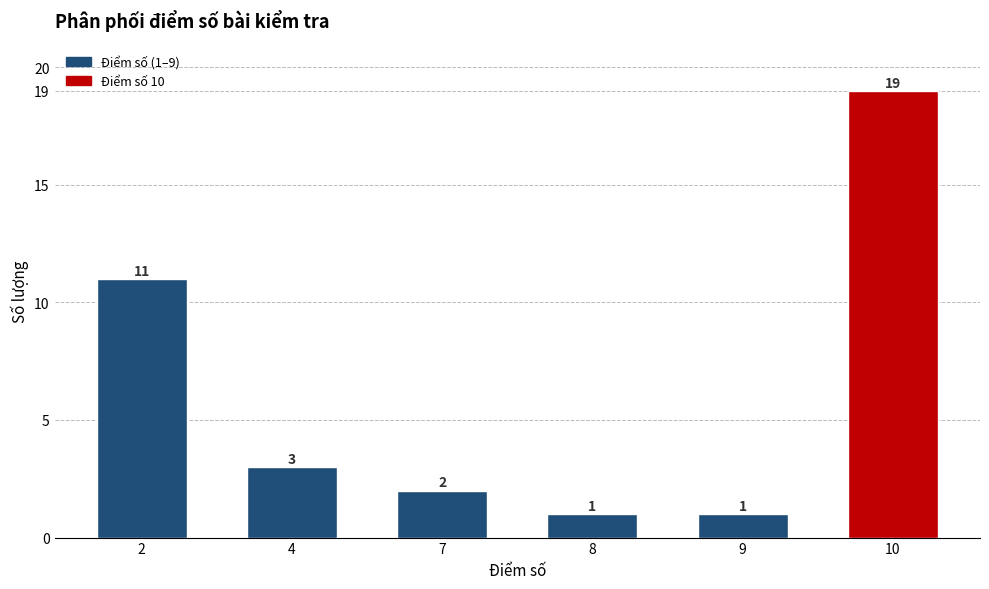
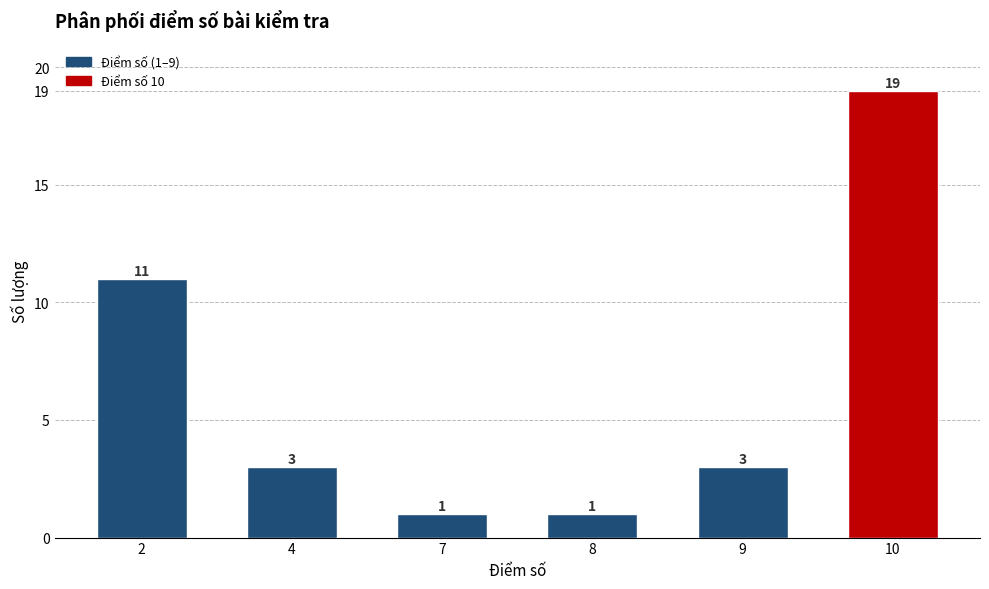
  {
    "2": 11,
    "4": 3,
-   "7": 2,
+   "7": 1,
    "8": 1,
-   "9": 1,
+   "9": 3,
    "10": 19
  }
